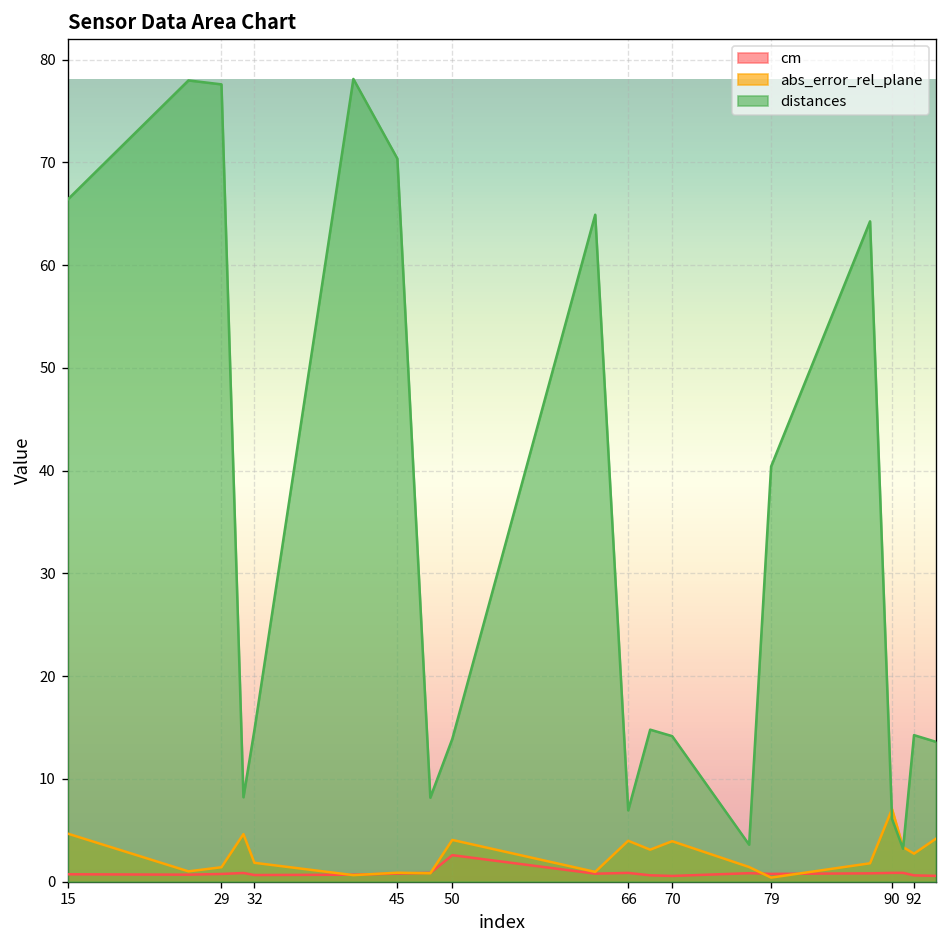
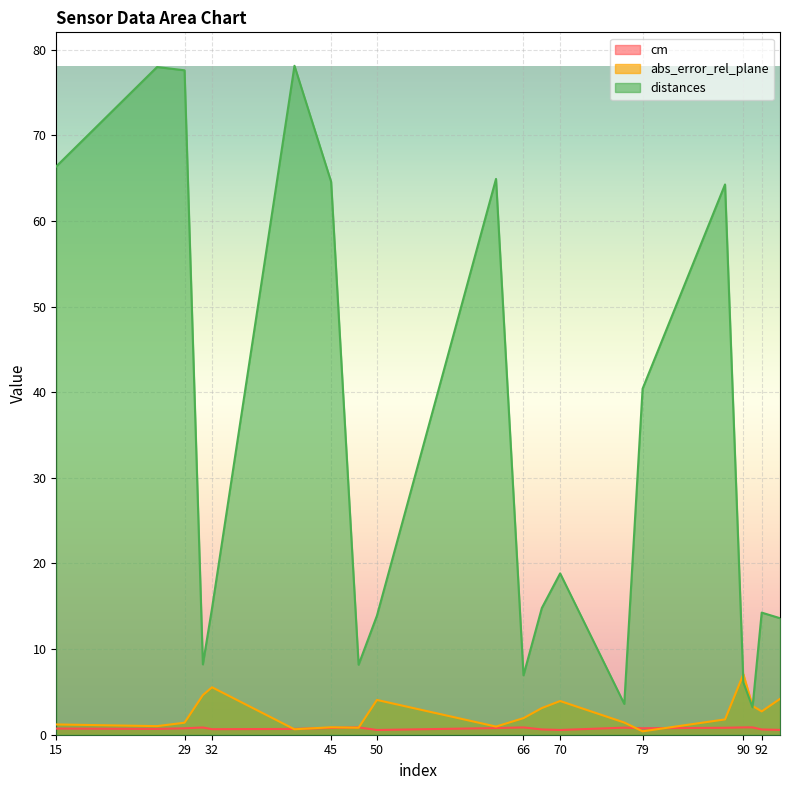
  {
    "cm": {
      "15": 1,
      "29": 1,
      "32": 1,
-     "50": 3,
+     "50": 1,
      "66": 1,
      "70": 1,
      "79": 1,
      "90": 1,
      "92": 1
    },
    "abs_error_rel_plane": {
-     "15": 5,
+     "15": 1,
      "29": 1,
-     "32": 2,
+     "32": 6,
      "50": 4,
-     "66": 4,
+     "66": 2,
      "70": 4,
      "79": 0,
      "90": 7,
      "92": 3
    },
    "distances": {
      "15": 66,
      "29": 78,
      "32": 15,
-     "45": 70,
+     "45": 65,
      "50": 14,
      "66": 7,
-     "70": 14,
+     "70": 19,
      "79": 40,
      "90": 6,
      "92": 14
    }
  }
